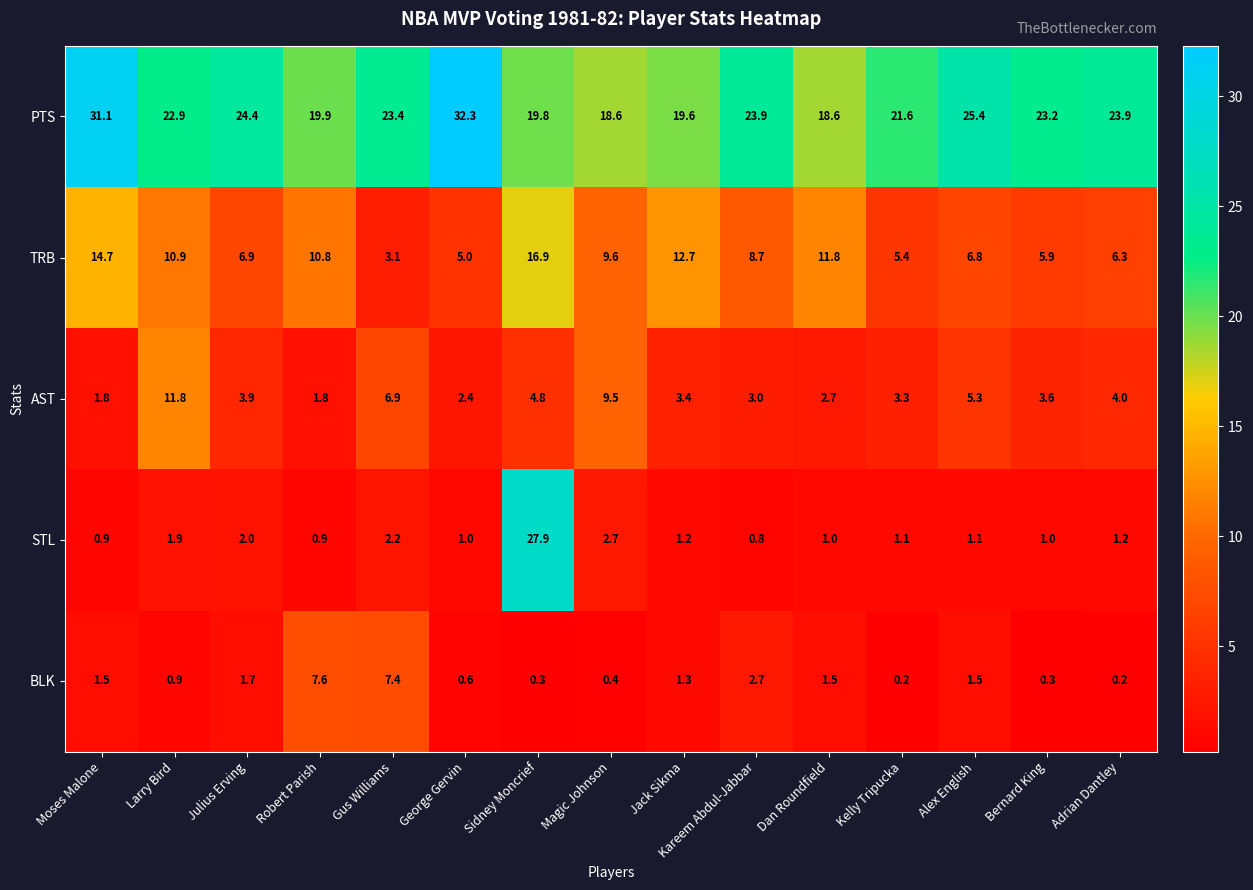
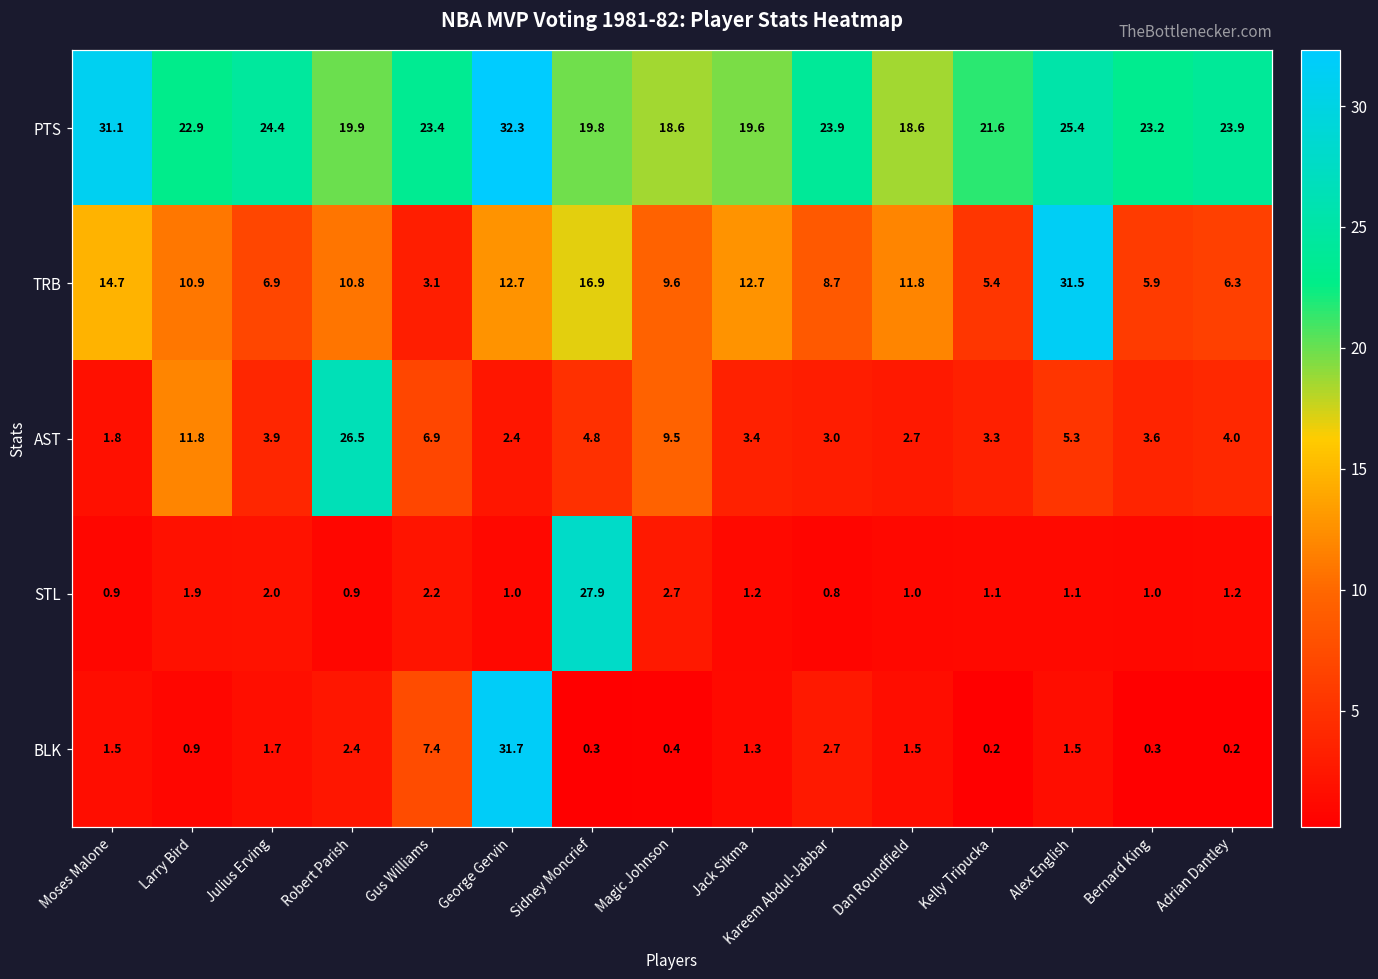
  {
    "PTS": {
      "Moses Malone": 31.1,
      "Larry Bird": 22.9,
      "Julius Erving": 24.4,
      "Robert Parish": 19.9,
      "Gus Williams": 23.4,
      "George Gervin": 32.3,
      "Sidney Moncrief": 19.8,
      "Magic Johnson": 18.6,
      "Jack Sikma": 19.6,
      "Kareem Abdul-Jabbar": 23.9,
      "Dan Roundfield": 18.6,
      "Kelly Tripucka": 21.6,
      "Alex English": 25.4,
      "Bernard King": 23.2,
      "Adrian Dantley": 23.9
    },
    "TRB": {
      "Moses Malone": 14.7,
      "Larry Bird": 10.9,
      "Julius Erving": 6.9,
      "Robert Parish": 10.8,
      "Gus Williams": 3.1,
-     "George Gervin": 5.0,
+     "George Gervin": 12.7,
      "Sidney Moncrief": 16.9,
      "Magic Johnson": 9.6,
      "Jack Sikma": 12.7,
      "Kareem Abdul-Jabbar": 8.7,
      "Dan Roundfield": 11.8,
      "Kelly Tripucka": 5.4,
-     "Alex English": 6.8,
+     "Alex English": 31.5,
      "Bernard King": 5.9,
      "Adrian Dantley": 6.3
    },
    "AST": {
      "Moses Malone": 1.8,
      "Larry Bird": 11.8,
      "Julius Erving": 3.9,
-     "Robert Parish": 1.8,
+     "Robert Parish": 26.5,
      "Gus Williams": 6.9,
      "George Gervin": 2.4,
      "Sidney Moncrief": 4.8,
      "Magic Johnson": 9.5,
      "Jack Sikma": 3.4,
      "Kareem Abdul-Jabbar": 3.0,
      "Dan Roundfield": 2.7,
      "Kelly Tripucka": 3.3,
      "Alex English": 5.3,
      "Bernard King": 3.6,
      "Adrian Dantley": 4.0
    },
    "STL": {
      "Moses Malone": 0.9,
      "Larry Bird": 1.9,
      "Julius Erving": 2.0,
      "Robert Parish": 0.9,
      "Gus Williams": 2.2,
      "George Gervin": 1.0,
      "Sidney Moncrief": 27.9,
      "Magic Johnson": 2.7,
      "Jack Sikma": 1.2,
      "Kareem Abdul-Jabbar": 0.8,
      "Dan Roundfield": 1.0,
      "Kelly Tripucka": 1.1,
      "Alex English": 1.1,
      "Bernard King": 1.0,
      "Adrian Dantley": 1.2
    },
    "BLK": {
      "Moses Malone": 1.5,
      "Larry Bird": 0.9,
      "Julius Erving": 1.7,
-     "Robert Parish": 7.6,
+     "Robert Parish": 2.4,
      "Gus Williams": 7.4,
-     "George Gervin": 0.6,
+     "George Gervin": 31.7,
      "Sidney Moncrief": 0.3,
      "Magic Johnson": 0.4,
      "Jack Sikma": 1.3,
      "Kareem Abdul-Jabbar": 2.7,
      "Dan Roundfield": 1.5,
      "Kelly Tripucka": 0.2,
      "Alex English": 1.5,
      "Bernard King": 0.3,
      "Adrian Dantley": 0.2
    }
  }
